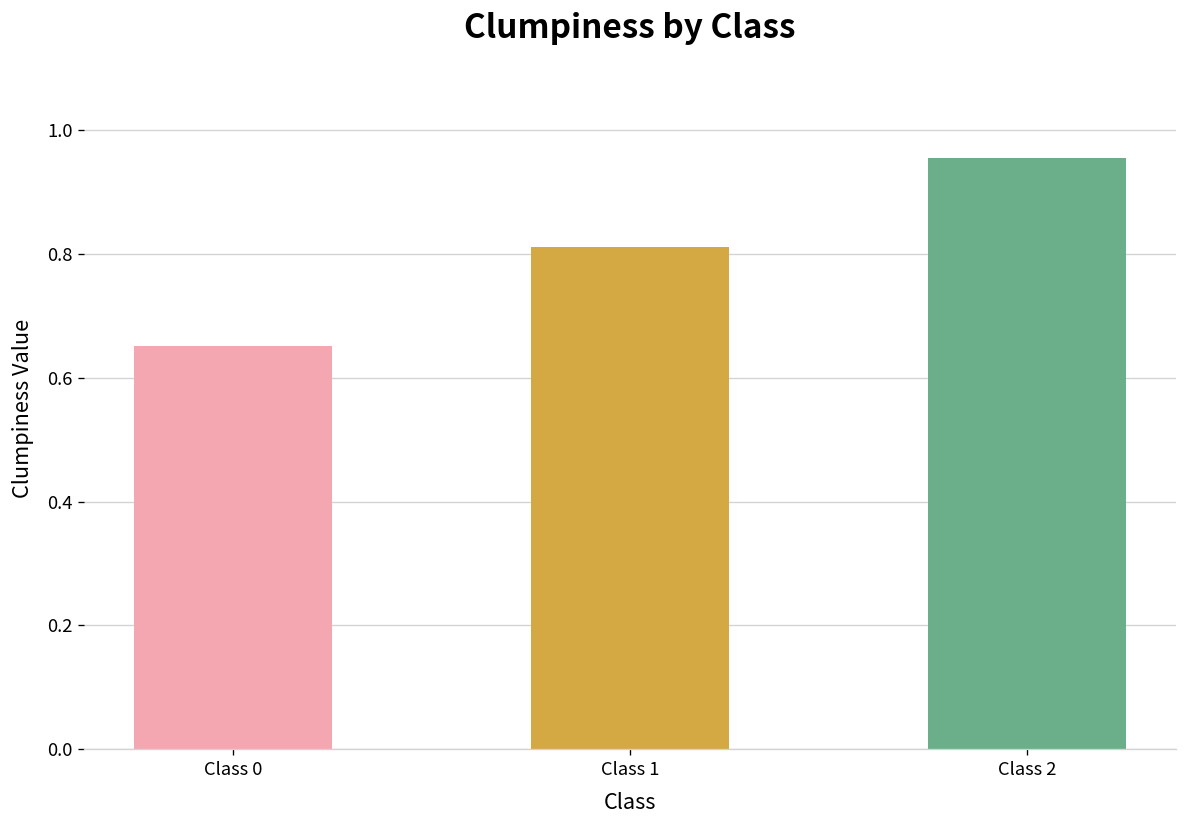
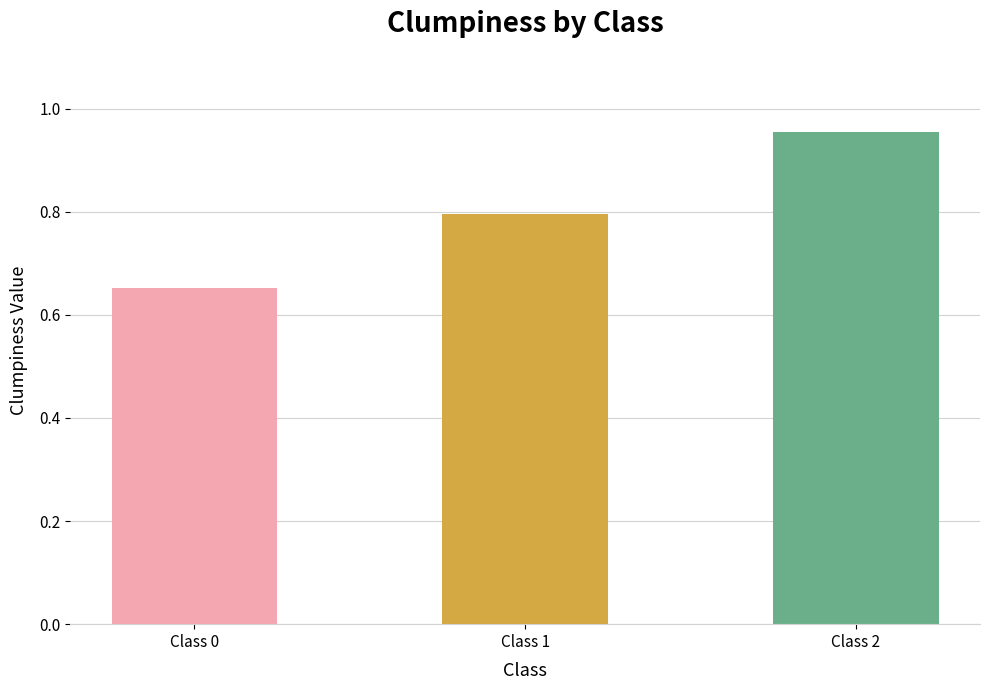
  {
    "Class 0": 0.65,
-   "Class 1": 0.81,
+   "Class 1": 0.80,
    "Class 2": 0.95
  }
